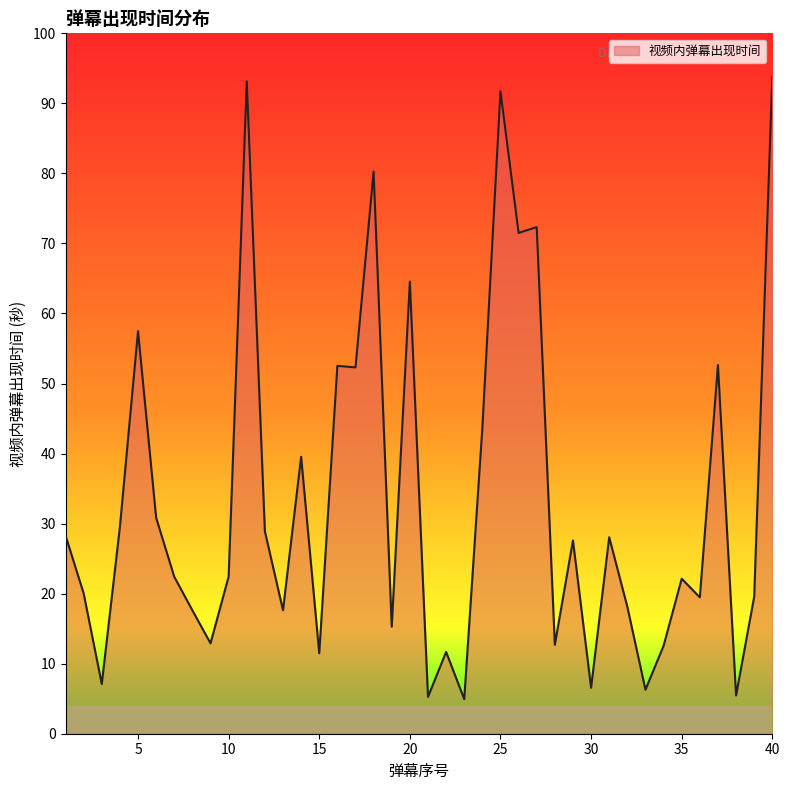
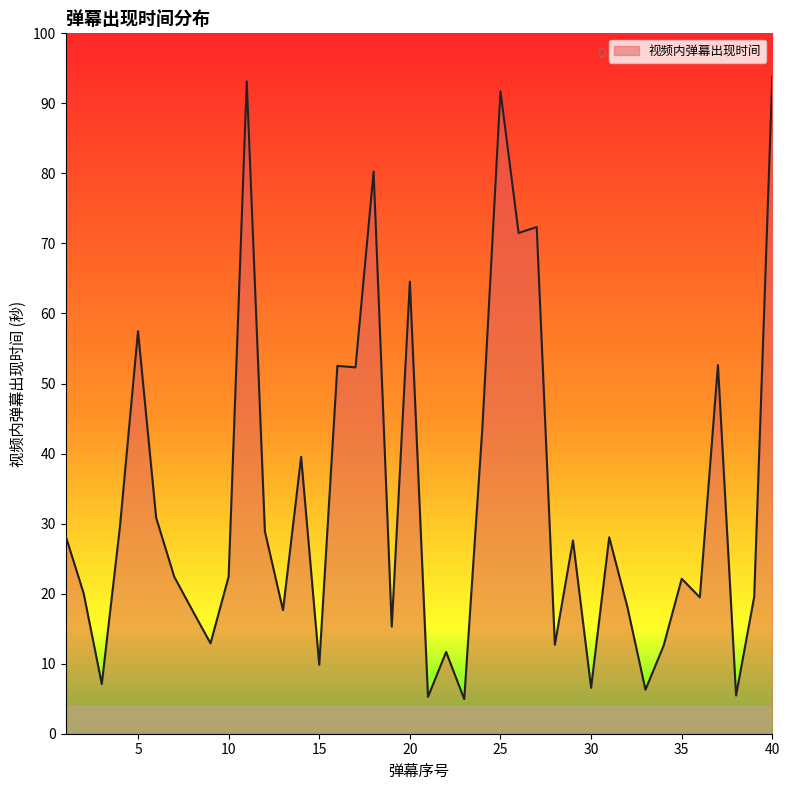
  {
    "5": 57,
    "10": 22,
-   "15": 11,
+   "15": 10,
    "20": 65,
    "25": 92,
    "30": 7,
    "35": 22,
    "40": 94
  }
